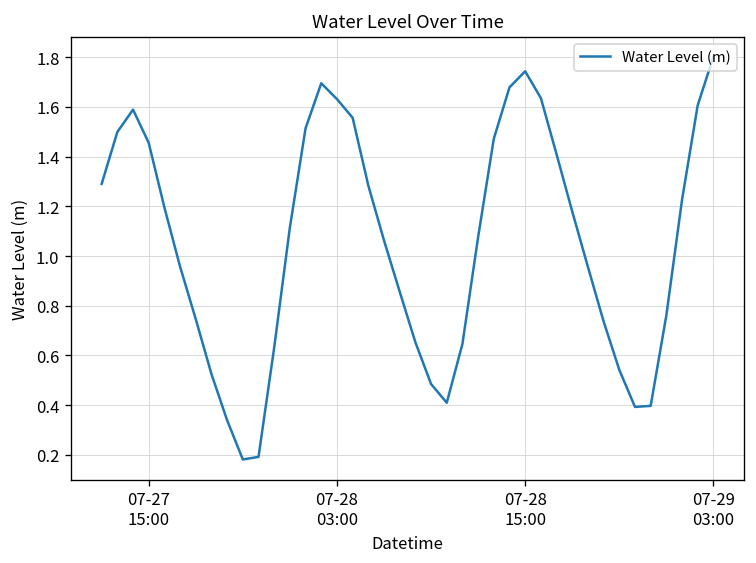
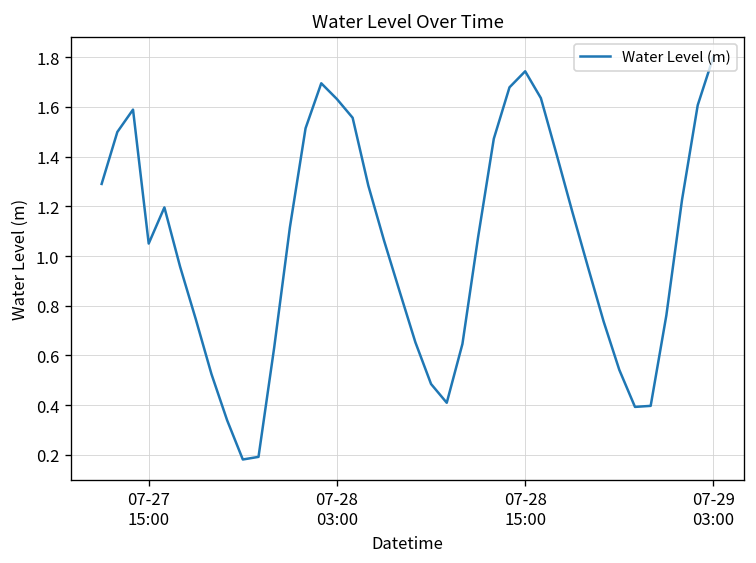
  {
-   "07-27 15:00": 1.46,
+   "07-27 15:00": 1.05,
    "07-28 03:00": 1.63,
    "07-28 15:00": 1.74
  }
